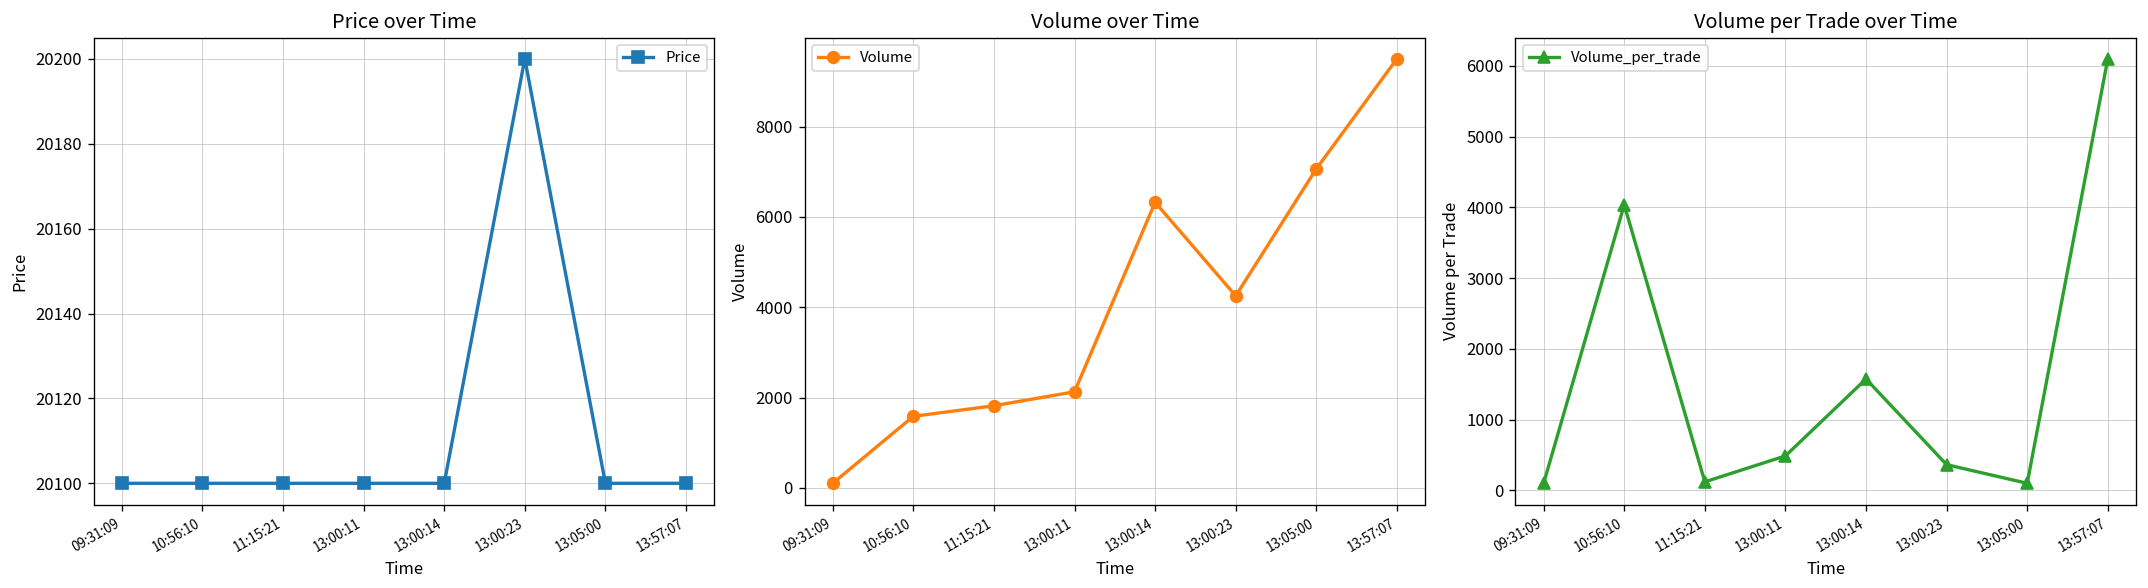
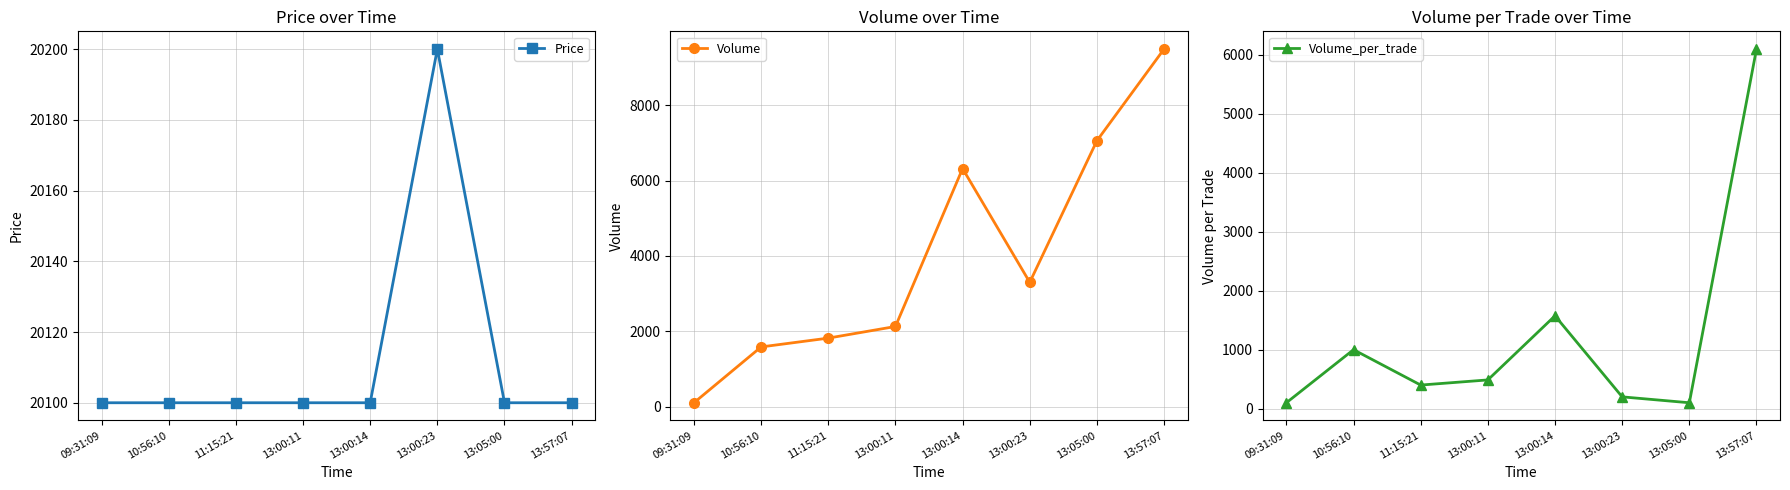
  {
    "Price over Time": {
      "09:31:09": 20100,
      "10:56:10": 20100,
      "11:15:21": 20100,
      "13:00:11": 20100,
      "13:00:14": 20100,
      "13:00:23": 20200,
      "13:05:00": 20100,
      "13:57:07": 20100
    },
    "Volume over Time": {
      "09:31:09": 100,
      "10:56:10": 1600,
      "11:15:21": 1800,
      "13:00:11": 2100,
      "13:00:14": 6300,
-     "13:00:23": 4300,
+     "13:00:23": 3300,
      "13:05:00": 7100,
      "13:57:07": 9500
    },
    "Volume per Trade over Time": {
      "09:31:09": 100,
-     "10:56:10": 4000,
-     "11:15:21": 100,
+     "10:56:10": 1000,
+     "11:15:21": 400,
      "13:00:11": 500,
      "13:00:14": 1600,
-     "13:00:23": 400,
+     "13:00:23": 200,
      "13:05:00": 100,
      "13:57:07": 6100
    }
  }
